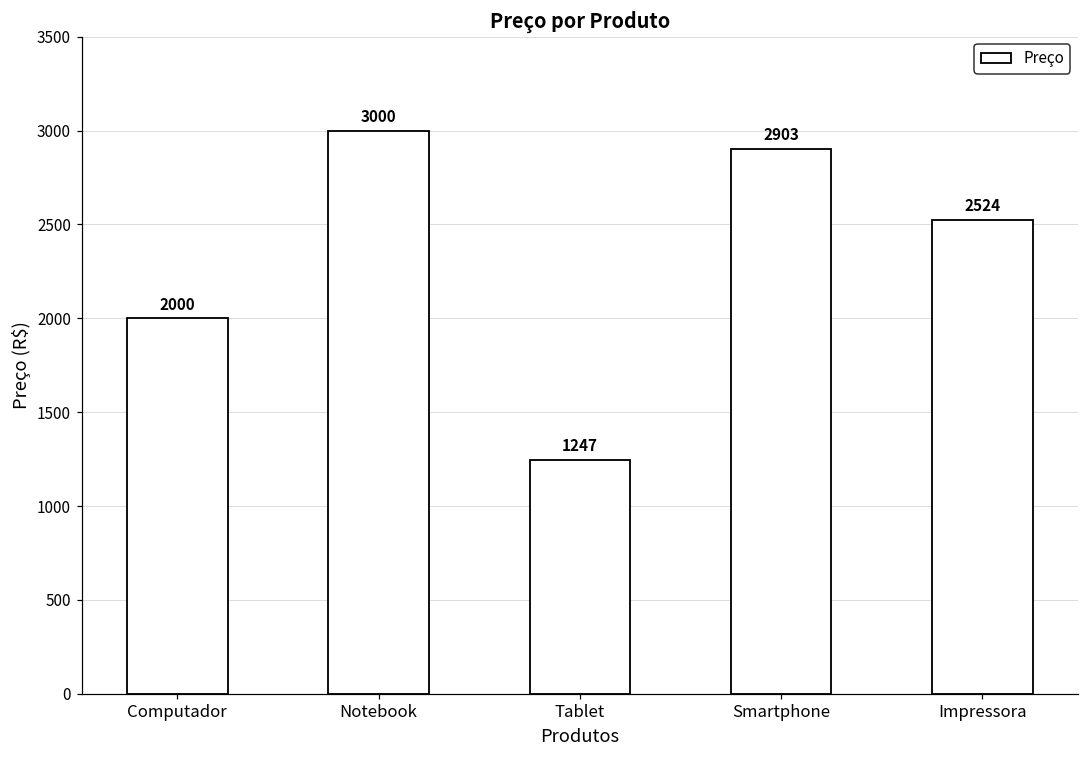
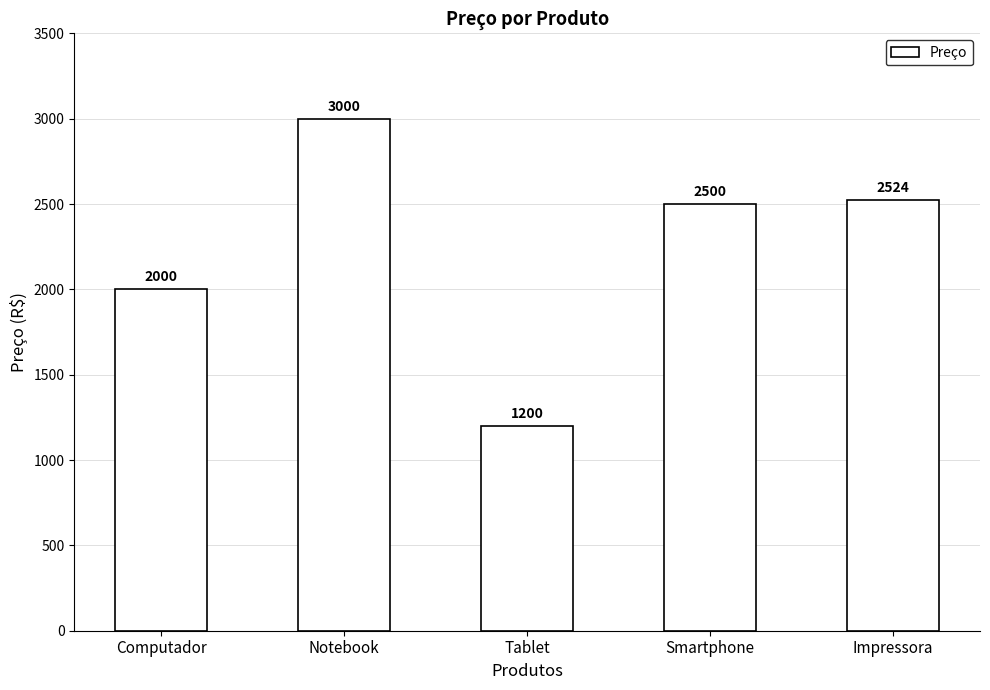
  {
    "Computador": 2000,
    "Notebook": 3000,
-   "Tablet": 1247,
-   "Smartphone": 2903,
+   "Tablet": 1200,
+   "Smartphone": 2500,
    "Impressora": 2524
  }
